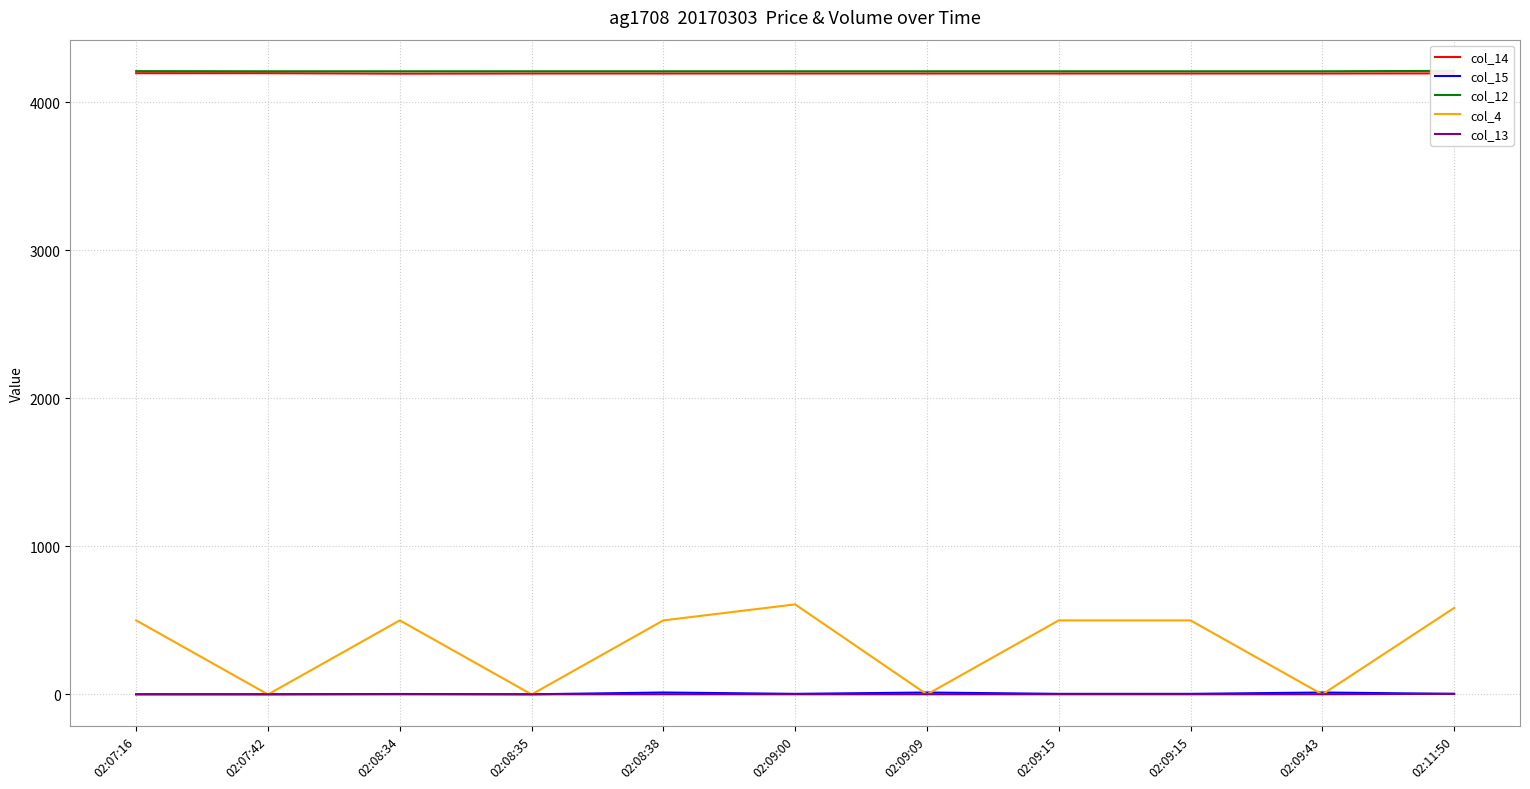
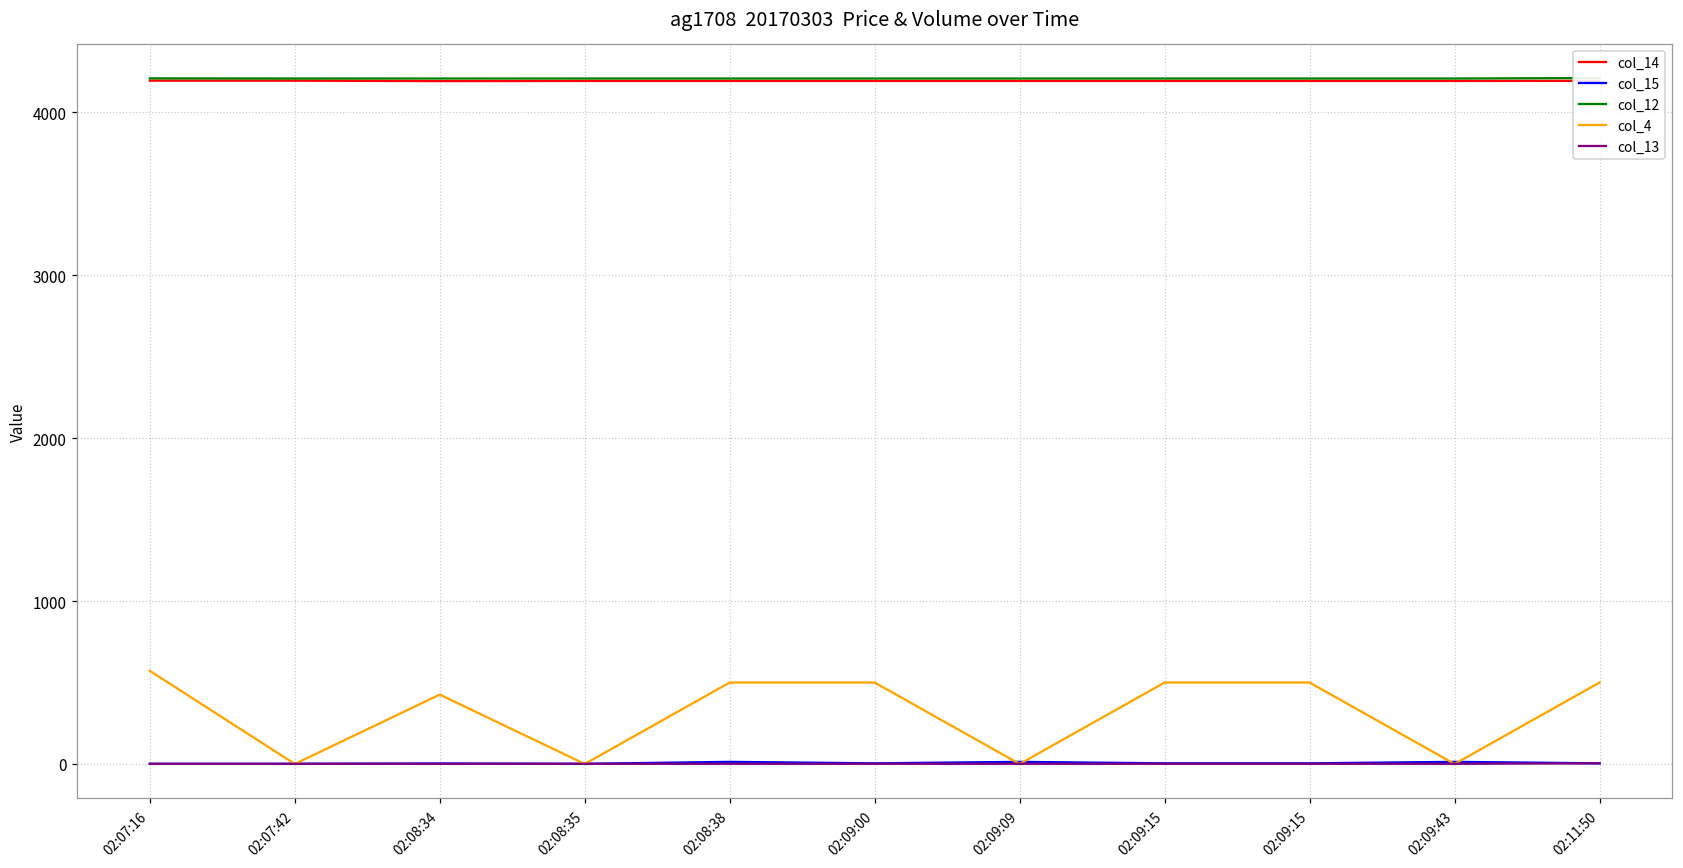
  {
    "col_4": {
-     "02:07:16": 500,
-     "02:08:34": 500,
+     "02:07:16": 570,
+     "02:08:34": 430,
      "02:08:38": 500,
-     "02:09:00": 610,
-     "02:11:50": 580
+     "02:09:00": 500,
+     "02:11:50": 500
    }
  }
